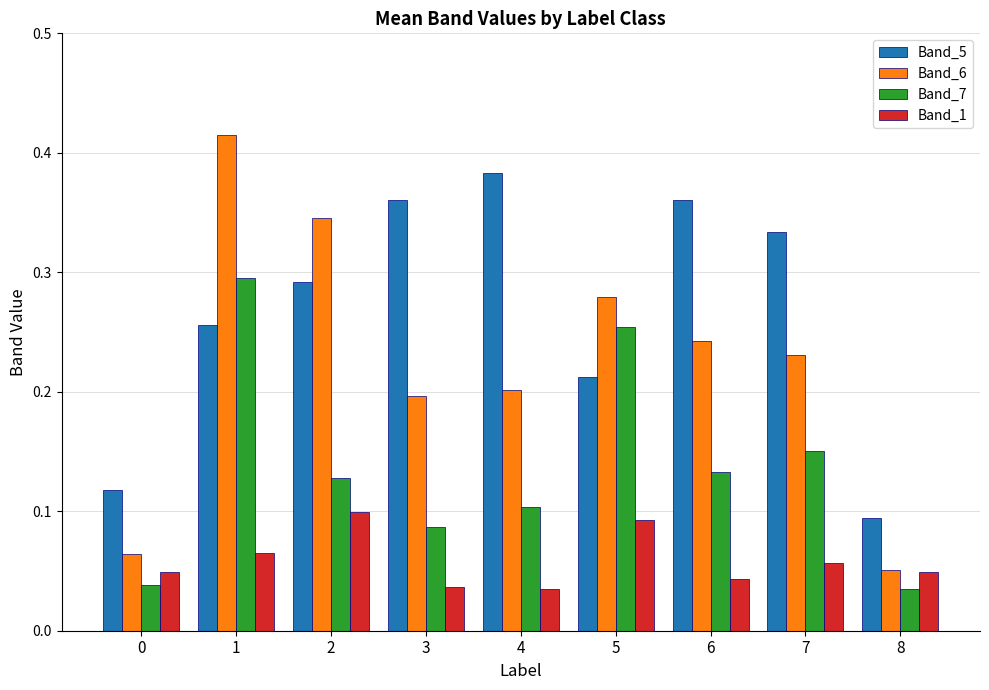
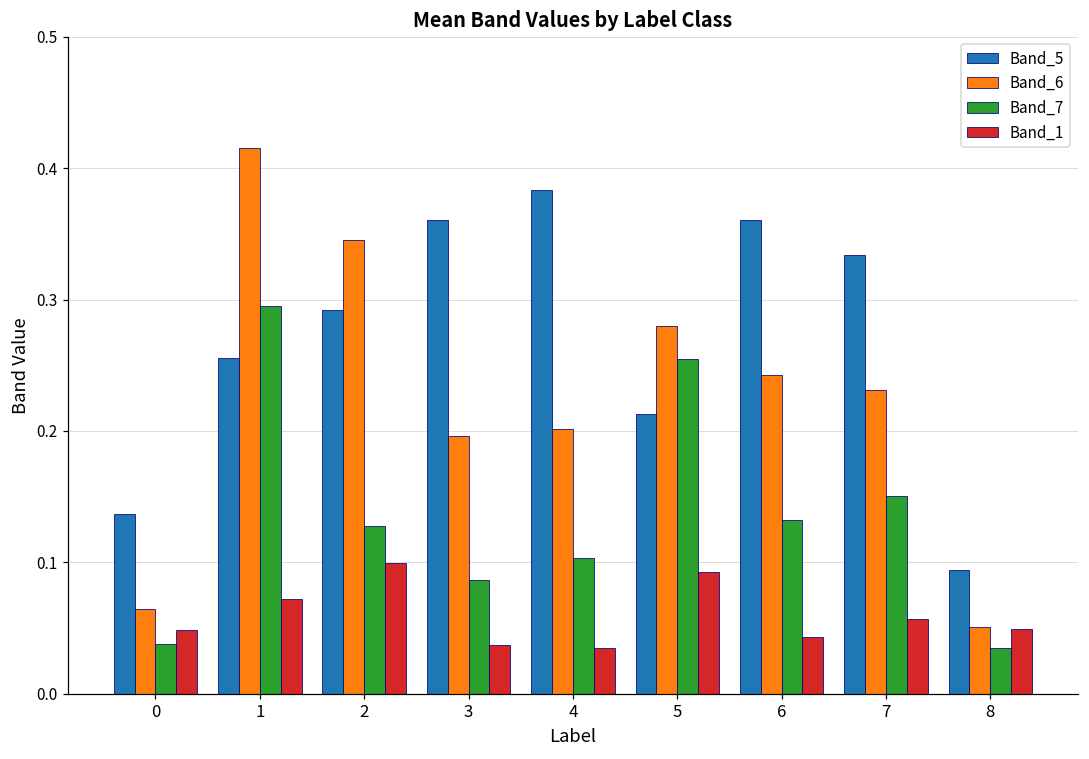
  {
    "Band_5": {
-     "0": 0.118,
+     "0": 0.137,
      "1": 0.256,
      "2": 0.292,
      "3": 0.360,
      "4": 0.383,
      "5": 0.213,
      "6": 0.360,
      "7": 0.334,
      "8": 0.094
    },
    "Band_6": {
      "0": 0.065,
      "1": 0.415,
      "2": 0.345,
      "3": 0.196,
      "4": 0.202,
      "5": 0.280,
      "6": 0.243,
      "7": 0.231,
      "8": 0.051
    },
    "Band_7": {
      "0": 0.038,
      "1": 0.295,
      "2": 0.128,
      "3": 0.087,
      "4": 0.103,
      "5": 0.254,
      "6": 0.133,
      "7": 0.151,
      "8": 0.035
    },
    "Band_1": {
      "0": 0.049,
-     "1": 0.065,
+     "1": 0.072,
      "2": 0.100,
      "3": 0.037,
      "4": 0.035,
      "5": 0.093,
      "6": 0.043,
      "7": 0.057,
      "8": 0.049
    }
  }
